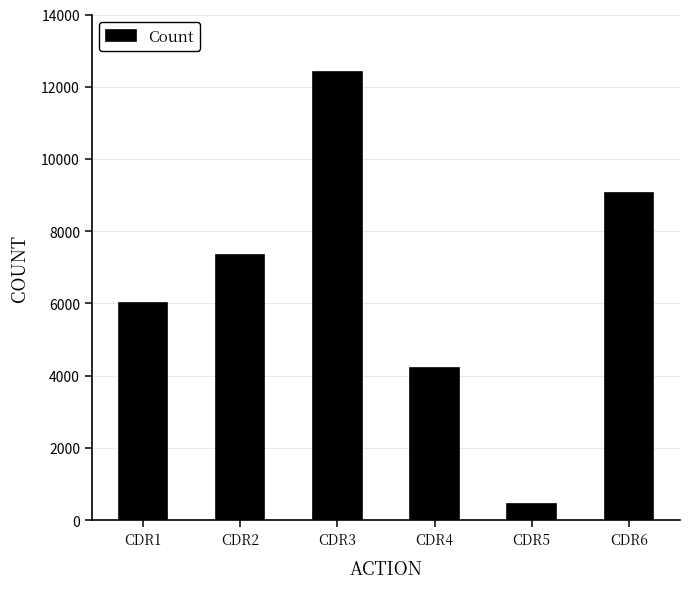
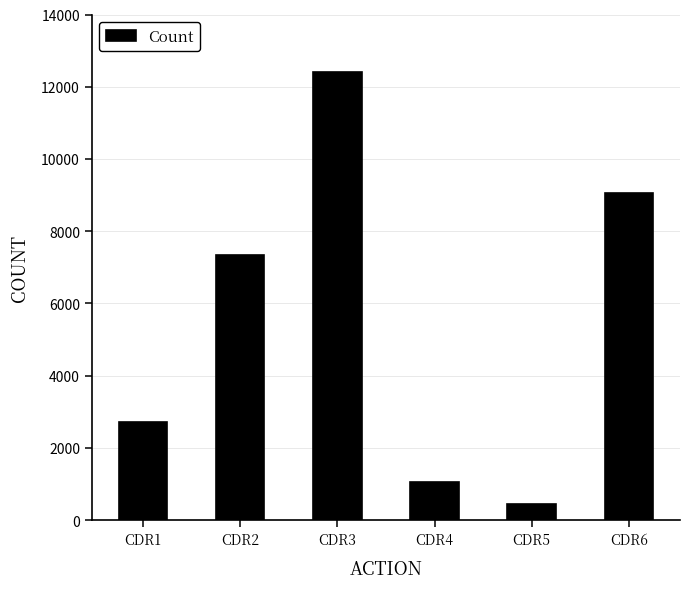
  {
-   "CDR1": 6000,
+   "CDR1": 2700,
    "CDR2": 7300,
    "CDR3": 12400,
-   "CDR4": 4200,
+   "CDR4": 1100,
    "CDR5": 400,
    "CDR6": 9000
  }
